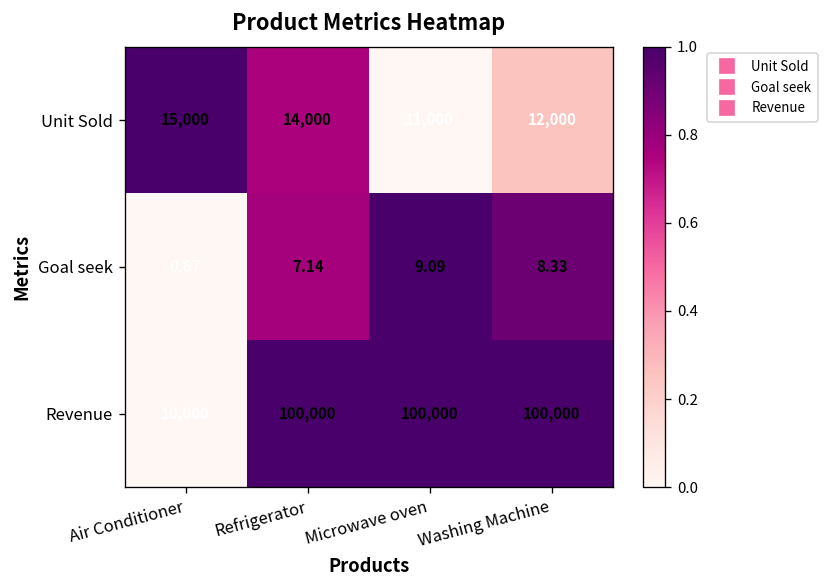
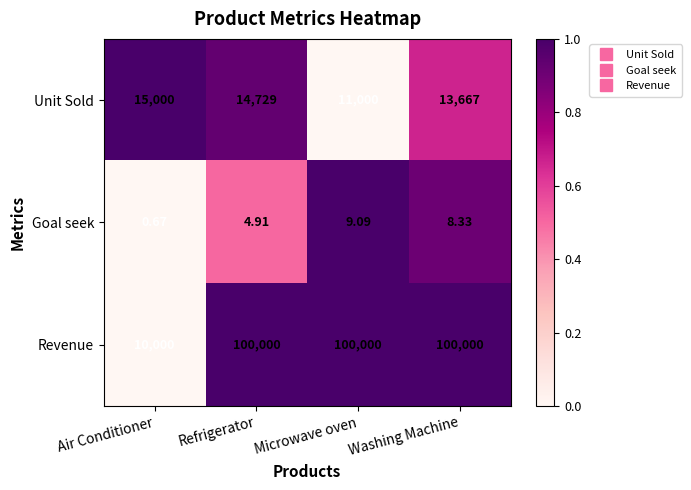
  {
    "Unit Sold": {
      "Air Conditioner": "15,000",
-     "Refrigerator": "14,000",
-     "Washing Machine": "12,000"
+     "Refrigerator": "14,729",
+     "Washing Machine": "13,667"
    },
    "Goal seek": {
-     "Refrigerator": "7.14",
+     "Refrigerator": "4.91",
      "Microwave oven": "9.09",
      "Washing Machine": "8.33"
    },
    "Revenue": {
      "Refrigerator": "100,000",
      "Microwave oven": "100,000",
      "Washing Machine": "100,000"
    }
  }
